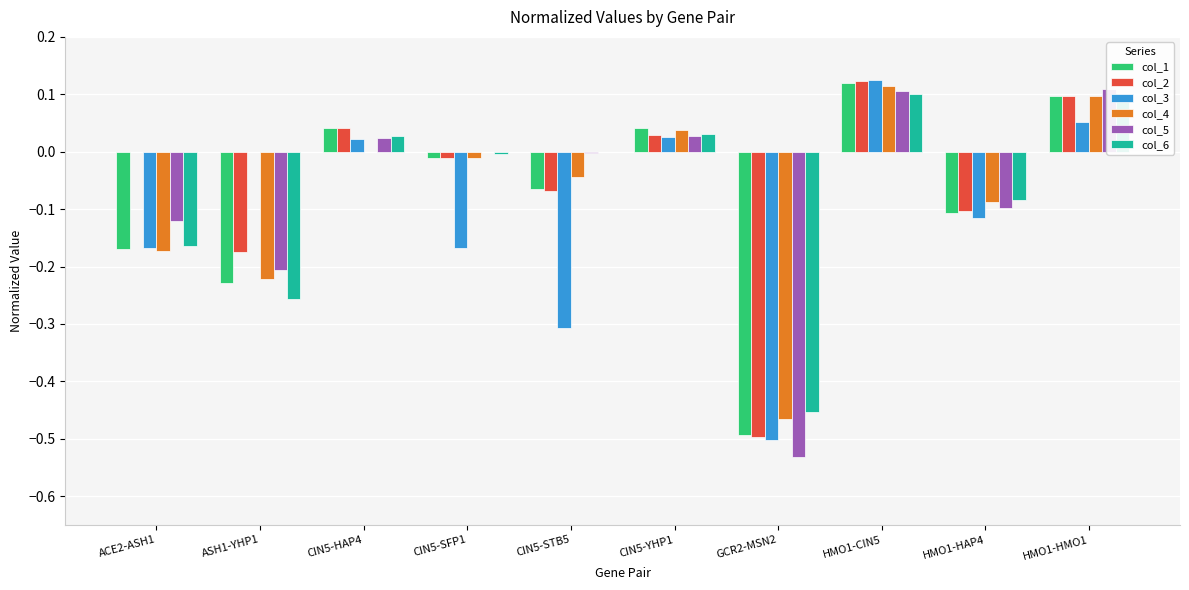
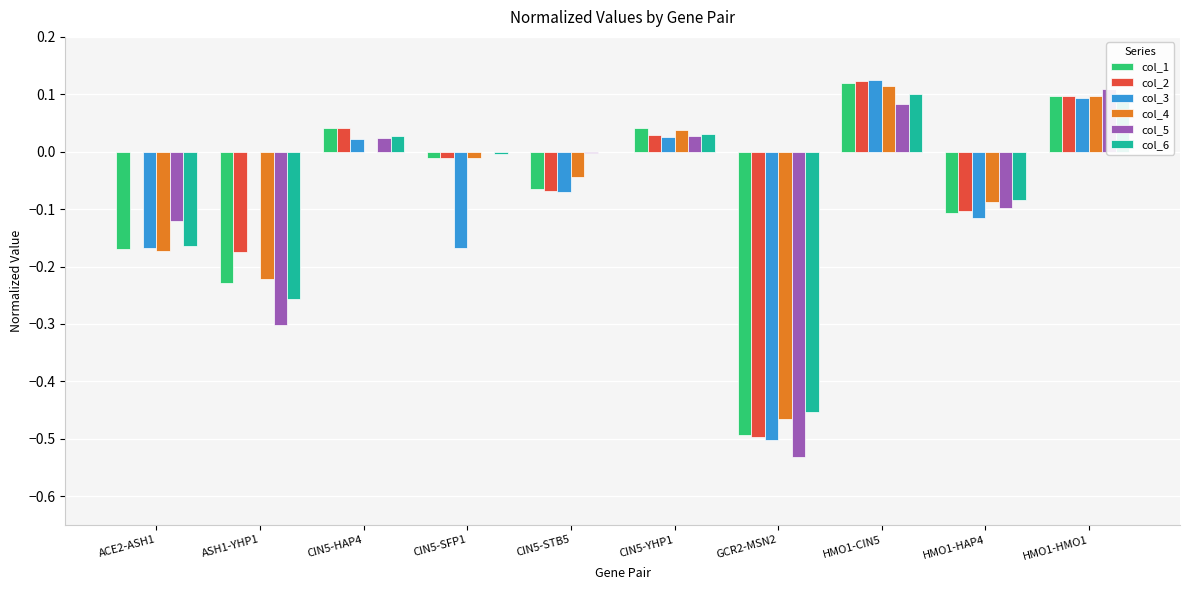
  {
    "col_3": {
      "ACE2-ASH1": -0.17,
      "ASH1-YHP1": 0.00,
      "CIN5-HAP4": 0.02,
      "CIN5-SFP1": -0.17,
-     "CIN5-STB5": -0.31,
+     "CIN5-STB5": -0.07,
      "CIN5-YHP1": 0.03,
      "GCR2-MSN2": -0.50,
      "HMO1-CIN5": 0.12,
      "HMO1-HAP4": -0.12,
-     "HMO1-HMO1": 0.05
+     "HMO1-HMO1": 0.09
    },
    "col_5": {
      "ACE2-ASH1": -0.12,
-     "ASH1-YHP1": -0.21,
+     "ASH1-YHP1": -0.30,
      "CIN5-HAP4": 0.02,
      "CIN5-SFP1": 0.00,
      "CIN5-YHP1": 0.03,
      "GCR2-MSN2": -0.53,
-     "HMO1-CIN5": 0.10,
+     "HMO1-CIN5": 0.08,
      "HMO1-HAP4": -0.10
    }
  }
